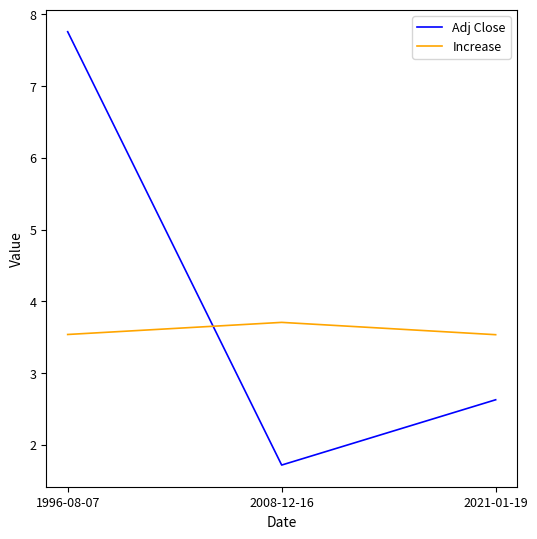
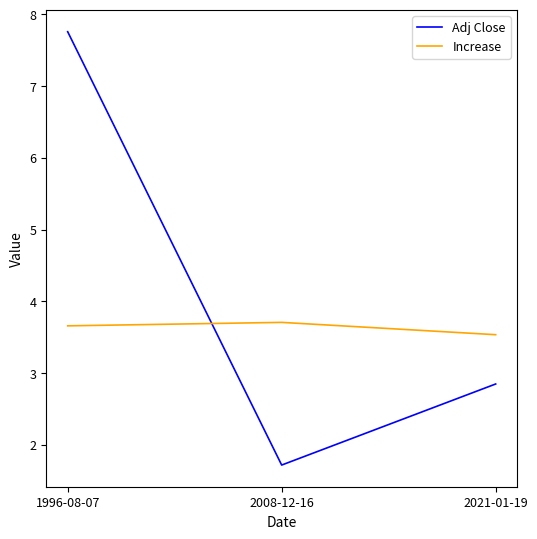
  {
    "Adj Close": {
      "1996-08-07": 7.8,
      "2008-12-16": 1.7,
-     "2021-01-19": 2.6
+     "2021-01-19": 2.9
    },
    "Increase": {
-     "1996-08-07": 3.5,
+     "1996-08-07": 3.7,
      "2008-12-16": 3.7,
      "2021-01-19": 3.5
    }
  }
